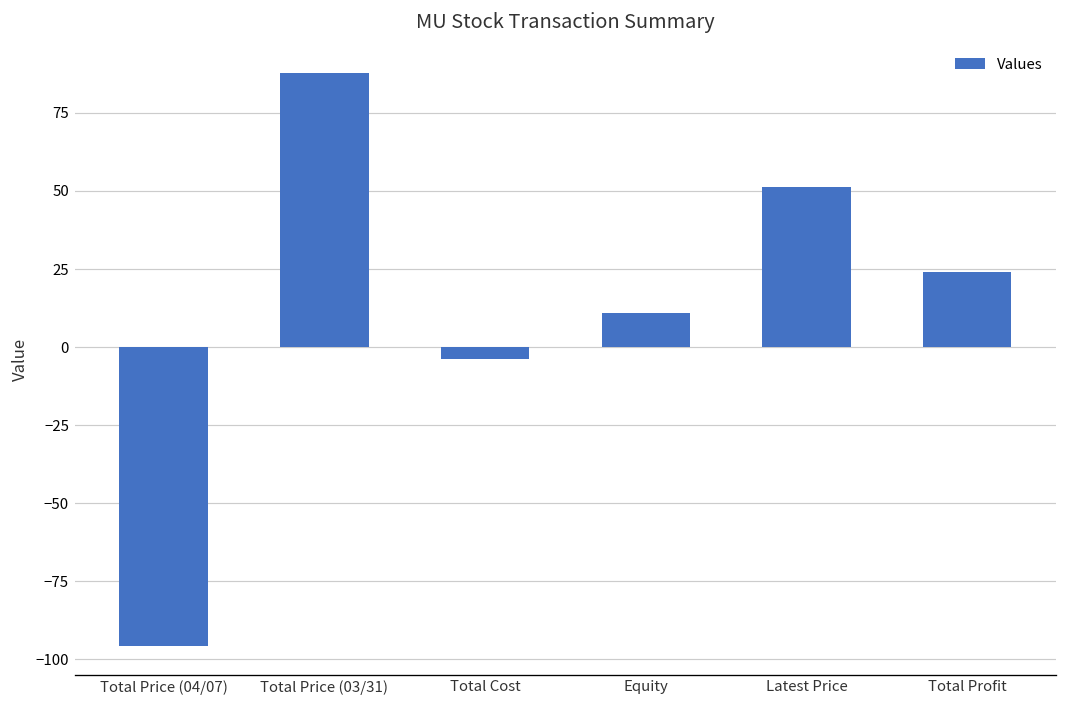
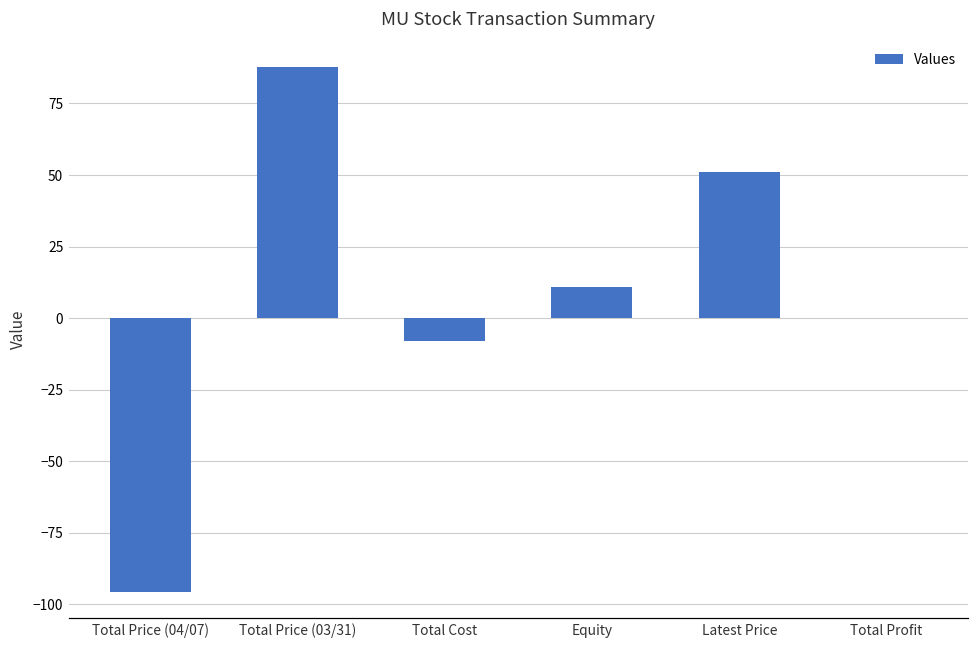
  {
    "Total Price (04/07)": -96,
    "Total Price (03/31)": 88,
-   "Total Cost": -4,
+   "Total Cost": -8,
    "Equity": 11,
    "Latest Price": 51,
-   "Total Profit": 24
+   "Total Profit": 0
  }
